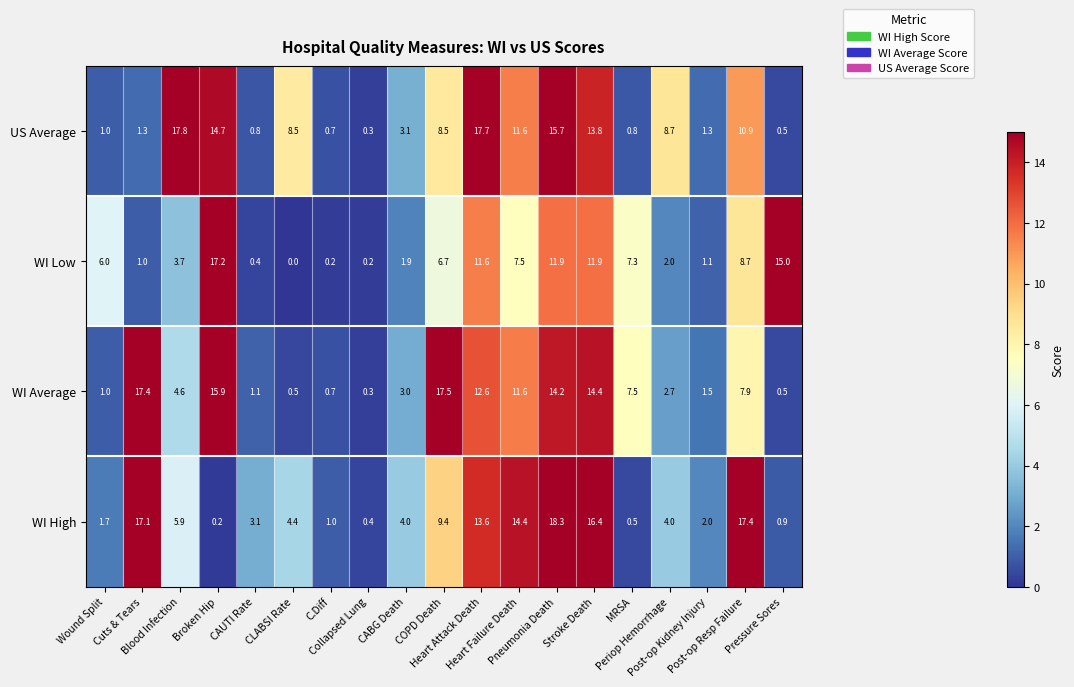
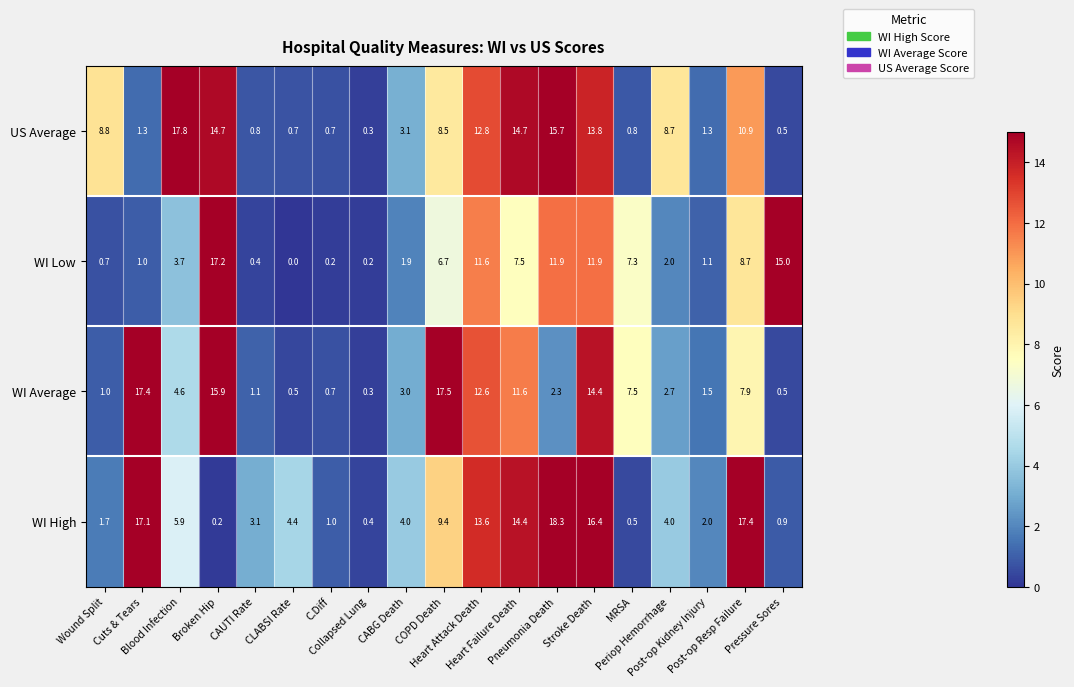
  {
    "US Average": {
-     "Wound Split": 1.0,
+     "Wound Split": 8.8,
      "Cuts & Tears": 1.3,
      "Blood Infection": 17.8,
      "Broken Hip": 14.7,
      "CAUTI Rate": 0.8,
-     "CLABSI Rate": 8.5,
+     "CLABSI Rate": 0.7,
      "C.Diff": 0.7,
      "Collapsed Lung": 0.3,
      "CABG Death": 3.1,
      "COPD Death": 8.5,
-     "Heart Attack Death": 17.7,
-     "Heart Failure Death": 11.6,
+     "Heart Attack Death": 12.8,
+     "Heart Failure Death": 14.7,
      "Pneumonia Death": 15.7,
      "Stroke Death": 13.8,
      "MRSA": 0.8,
      "Periop Hemorrhage": 8.7,
      "Post-op Kidney Injury": 1.3,
      "Post-op Resp Failure": 10.9,
      "Pressure Sores": 0.5
    },
    "WI Low": {
-     "Wound Split": 6.0,
+     "Wound Split": 0.7,
      "Cuts & Tears": 1.0,
      "Blood Infection": 3.7,
      "Broken Hip": 17.2,
      "CAUTI Rate": 0.4,
      "CLABSI Rate": 0.0,
      "C.Diff": 0.2,
      "Collapsed Lung": 0.2,
      "CABG Death": 1.9,
      "COPD Death": 6.7,
      "Heart Attack Death": 11.6,
      "Heart Failure Death": 7.5,
      "Pneumonia Death": 11.9,
      "Stroke Death": 11.9,
      "MRSA": 7.3,
      "Periop Hemorrhage": 2.0,
      "Post-op Kidney Injury": 1.1,
      "Post-op Resp Failure": 8.7,
      "Pressure Sores": 15.0
    },
    "WI Average": {
      "Wound Split": 1.0,
      "Cuts & Tears": 17.4,
      "Blood Infection": 4.6,
      "Broken Hip": 15.9,
      "CAUTI Rate": 1.1,
      "CLABSI Rate": 0.5,
      "C.Diff": 0.7,
      "Collapsed Lung": 0.3,
      "CABG Death": 3.0,
      "COPD Death": 17.5,
      "Heart Attack Death": 12.6,
      "Heart Failure Death": 11.6,
-     "Pneumonia Death": 14.2,
+     "Pneumonia Death": 2.3,
      "Stroke Death": 14.4,
      "MRSA": 7.5,
      "Periop Hemorrhage": 2.7,
      "Post-op Kidney Injury": 1.5,
      "Post-op Resp Failure": 7.9,
      "Pressure Sores": 0.5
    },
    "WI High": {
      "Wound Split": 1.7,
      "Cuts & Tears": 17.1,
      "Blood Infection": 5.9,
      "Broken Hip": 0.2,
      "CAUTI Rate": 3.1,
      "CLABSI Rate": 4.4,
      "C.Diff": 1.0,
      "Collapsed Lung": 0.4,
      "CABG Death": 4.0,
      "COPD Death": 9.4,
      "Heart Attack Death": 13.6,
      "Heart Failure Death": 14.4,
      "Pneumonia Death": 18.3,
      "Stroke Death": 16.4,
      "MRSA": 0.5,
      "Periop Hemorrhage": 4.0,
      "Post-op Kidney Injury": 2.0,
      "Post-op Resp Failure": 17.4,
      "Pressure Sores": 0.9
    }
  }
